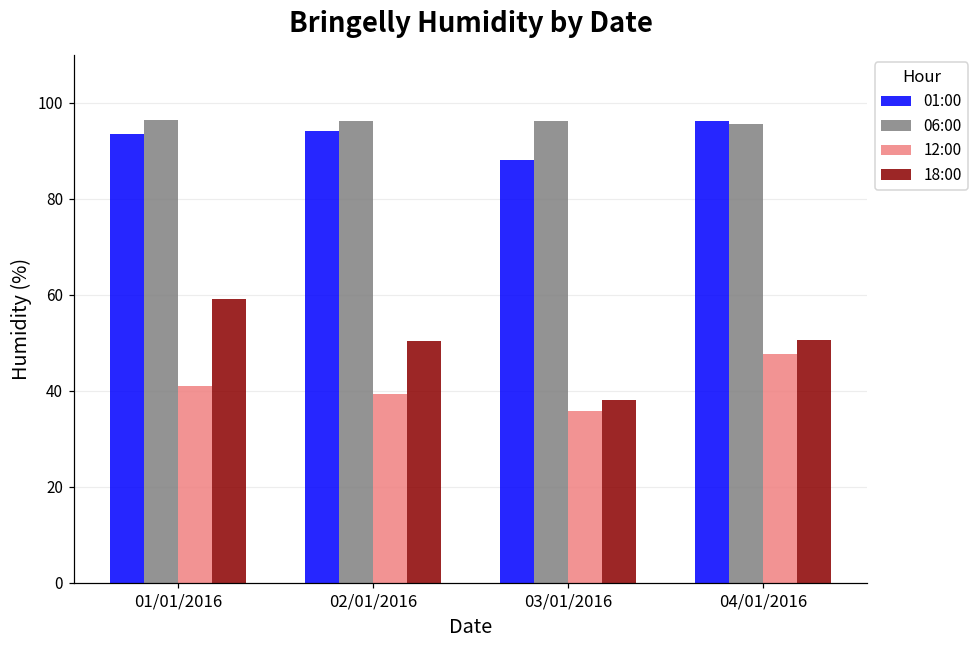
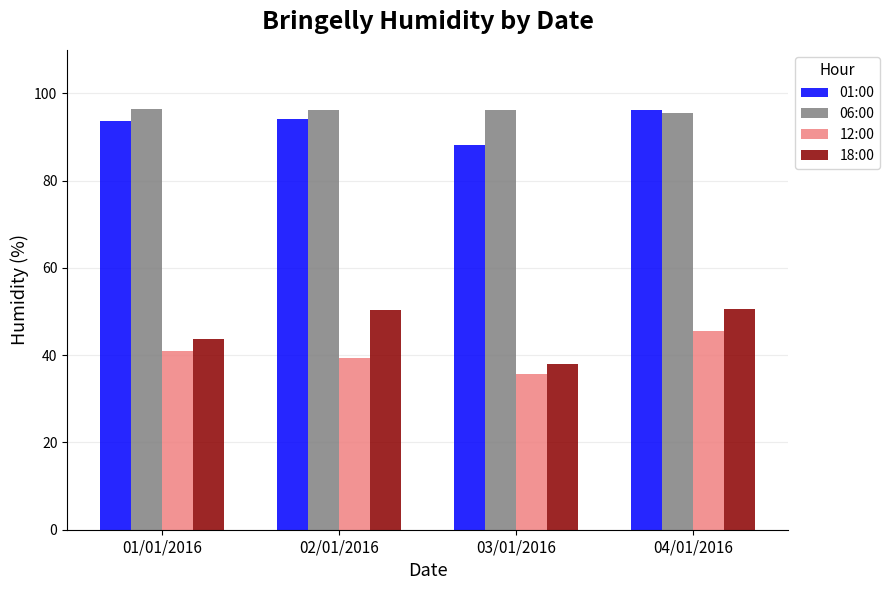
  {
    "01:00": {
      "01/01/2016": 94,
      "02/01/2016": 94,
      "03/01/2016": 88,
      "04/01/2016": 96
    },
    "06:00": {
      "01/01/2016": 96,
      "02/01/2016": 96,
      "03/01/2016": 96,
      "04/01/2016": 96
    },
    "12:00": {
      "01/01/2016": 41,
      "02/01/2016": 39,
      "03/01/2016": 36,
-     "04/01/2016": 48
+     "04/01/2016": 46
    },
    "18:00": {
-     "01/01/2016": 59,
+     "01/01/2016": 44,
      "02/01/2016": 50,
      "03/01/2016": 38,
      "04/01/2016": 51
    }
  }
